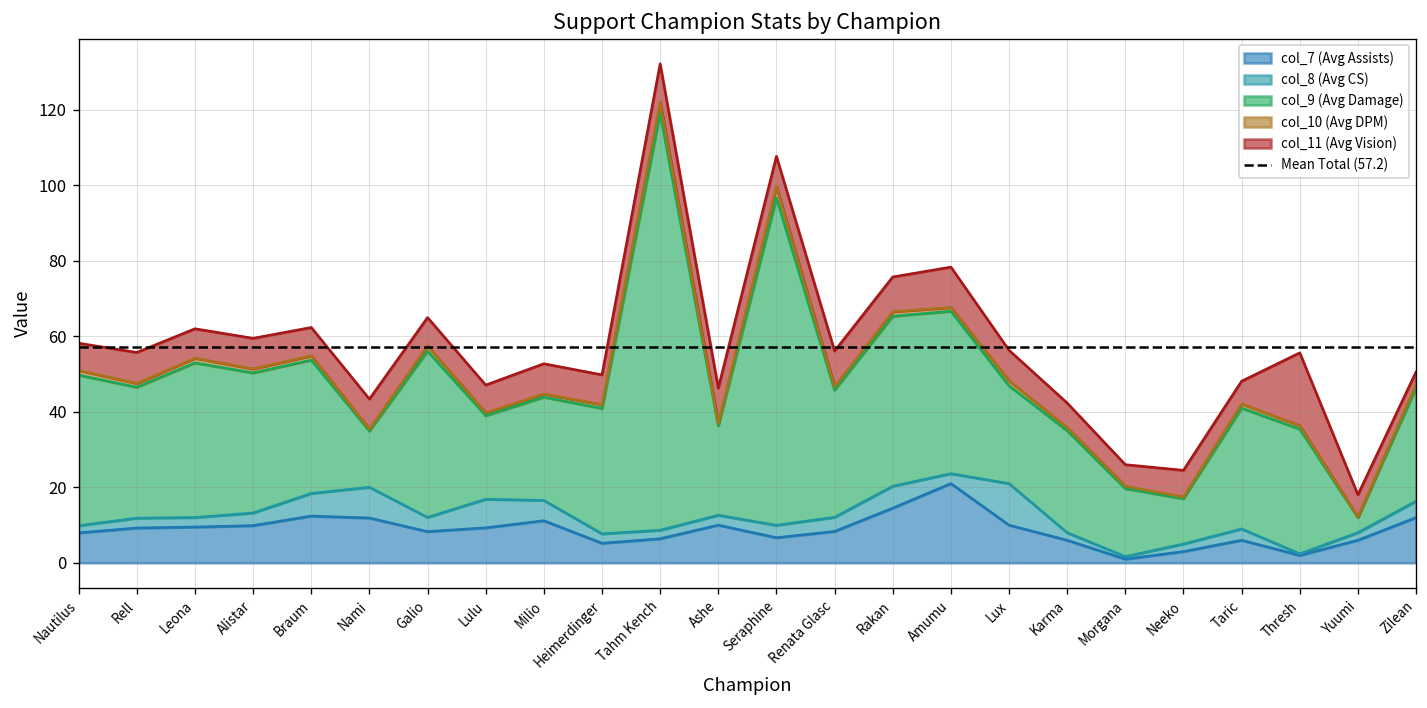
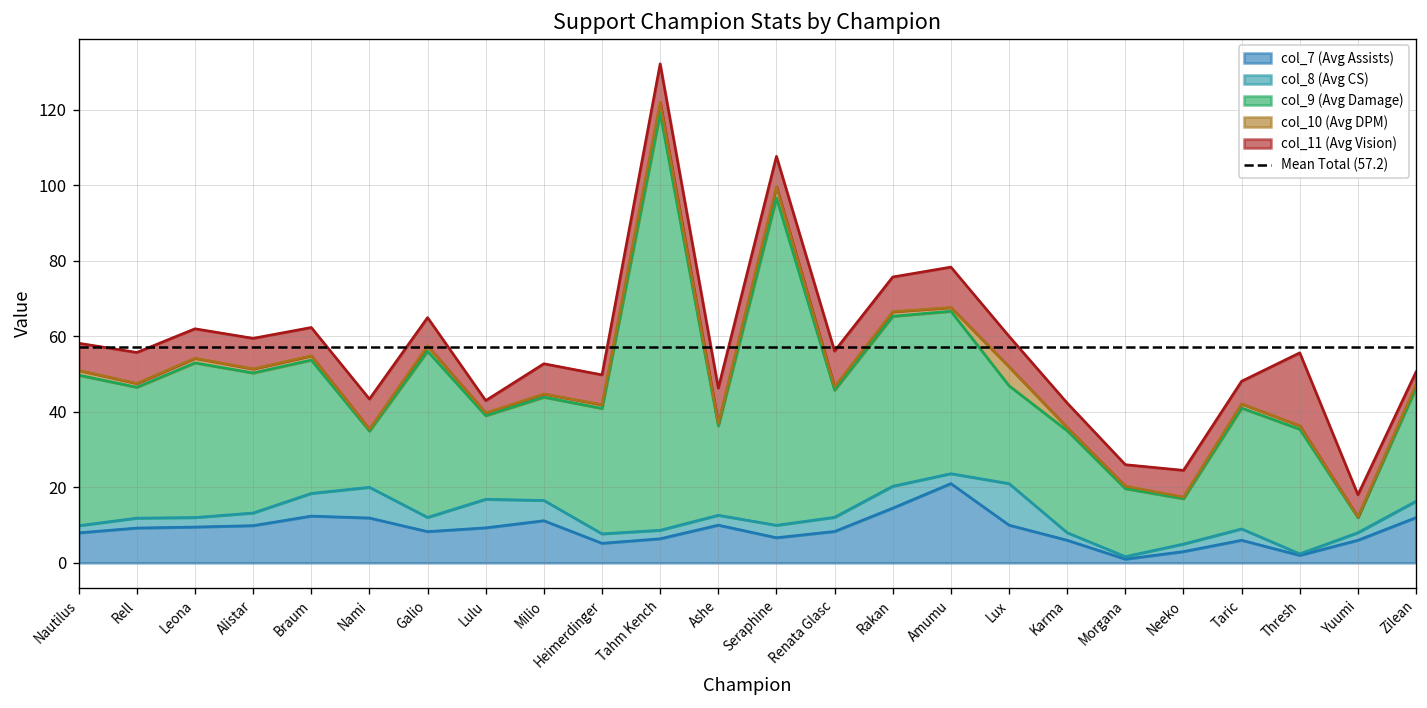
  {
    "col_9 (Avg Damage)": {
      "Nautilus": 40,
      "Rell": 35,
      "Leona": 41,
      "Alistar": 37,
      "Braum": 35,
      "Galio": 44,
      "Milio": 27,
      "Heimerdinger": 33,
      "Tahm Kench": 110,
      "Seraphine": 87,
      "Renata Glasc": 34,
      "Rakan": 45,
      "Amumu": 43,
      "Lux": 26,
      "Karma": 27,
      "Taric": 32,
      "Thresh": 33,
      "Zilean": 30
    },
    "col_10 (Avg DPM)": {
      "Nautilus": 1,
      "Rell": 1,
      "Leona": 1,
      "Alistar": 1,
      "Braum": 1,
      "Galio": 1,
      "Milio": 1,
      "Heimerdinger": 1,
      "Tahm Kench": 3,
      "Seraphine": 3,
      "Renata Glasc": 1,
      "Rakan": 1,
      "Amumu": 1,
-     "Lux": 1,
+     "Lux": 5,
      "Karma": 1,
      "Taric": 1,
      "Thresh": 1,
      "Zilean": 1
    },
    "col_11 (Avg Vision)": {
      "Nautilus": 7,
      "Rell": 8,
      "Leona": 8,
      "Alistar": 8,
      "Braum": 8,
      "Nami": 8,
      "Galio": 7,
-     "Lulu": 7,
+     "Lulu": 3,
      "Milio": 8,
      "Heimerdinger": 8,
      "Tahm Kench": 10,
      "Ashe": 9,
      "Seraphine": 8,
      "Renata Glasc": 10,
      "Rakan": 9,
      "Amumu": 11,
      "Lux": 8,
      "Karma": 7,
      "Morgana": 6,
      "Neeko": 7,
      "Taric": 6,
      "Thresh": 19,
      "Yuumi": 6,
      "Zilean": 3
    }
  }
